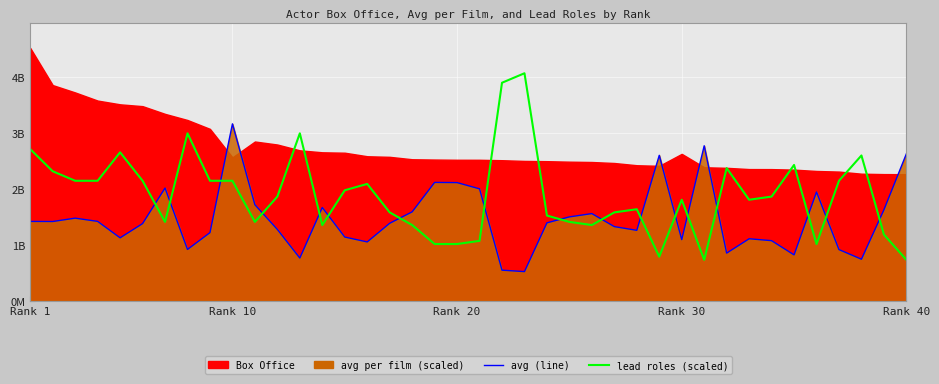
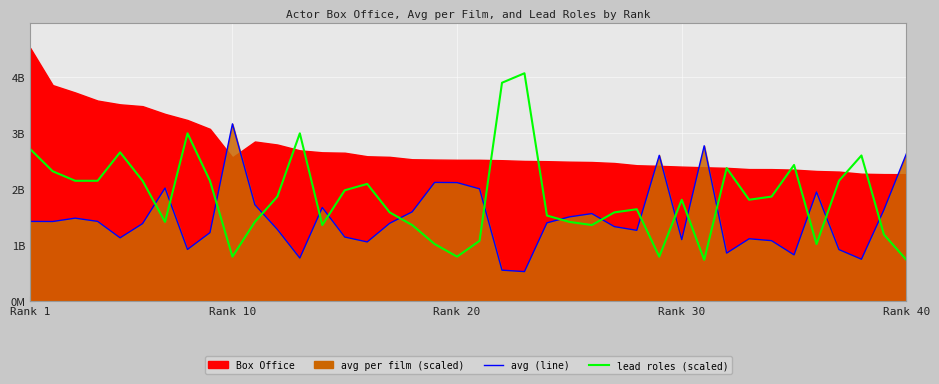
  {
    "avg per film (scaled)": {
      "Rank 1": 1400000000,
      "Rank 10": 3200000000,
      "Rank 20": 2100000000,
      "Rank 30": 1100000000,
      "Rank 40": 2600000000
    },
    "Box Office": {
      "Rank 1": 4500000000,
      "Rank 10": 2600000000,
      "Rank 20": 2500000000,
-     "Rank 30": 2600000000,
+     "Rank 30": 2400000000,
      "Rank 40": 2300000000
    },
    "lead roles (scaled)": {
      "Rank 1": 2700000000,
-     "Rank 10": 2100000000,
-     "Rank 20": 1000000000,
+     "Rank 10": 800000000,
+     "Rank 20": 800000000,
      "Rank 30": 1800000000,
      "Rank 40": 700000000
    }
  }
